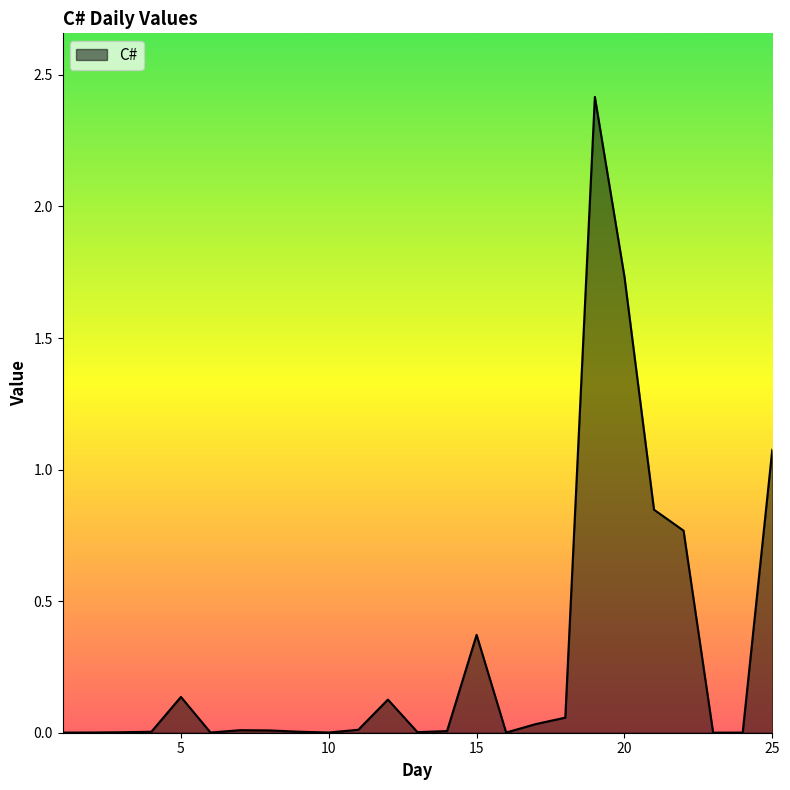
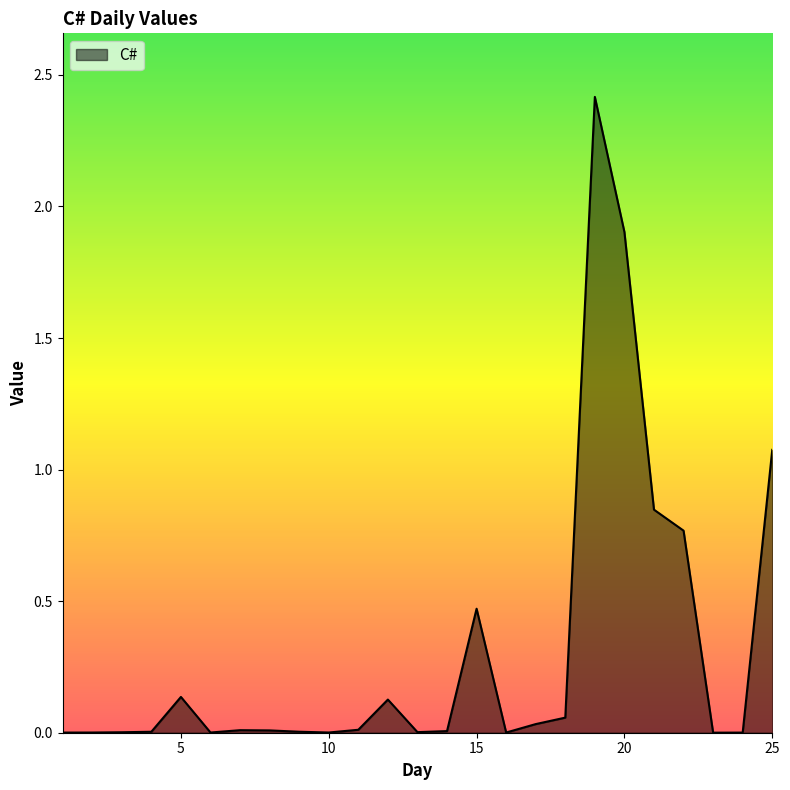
  {
    "5": 0.14,
    "10": 0.00,
-   "15": 0.37,
-   "20": 1.73,
+   "15": 0.47,
+   "20": 1.90,
    "25": 1.08
  }
